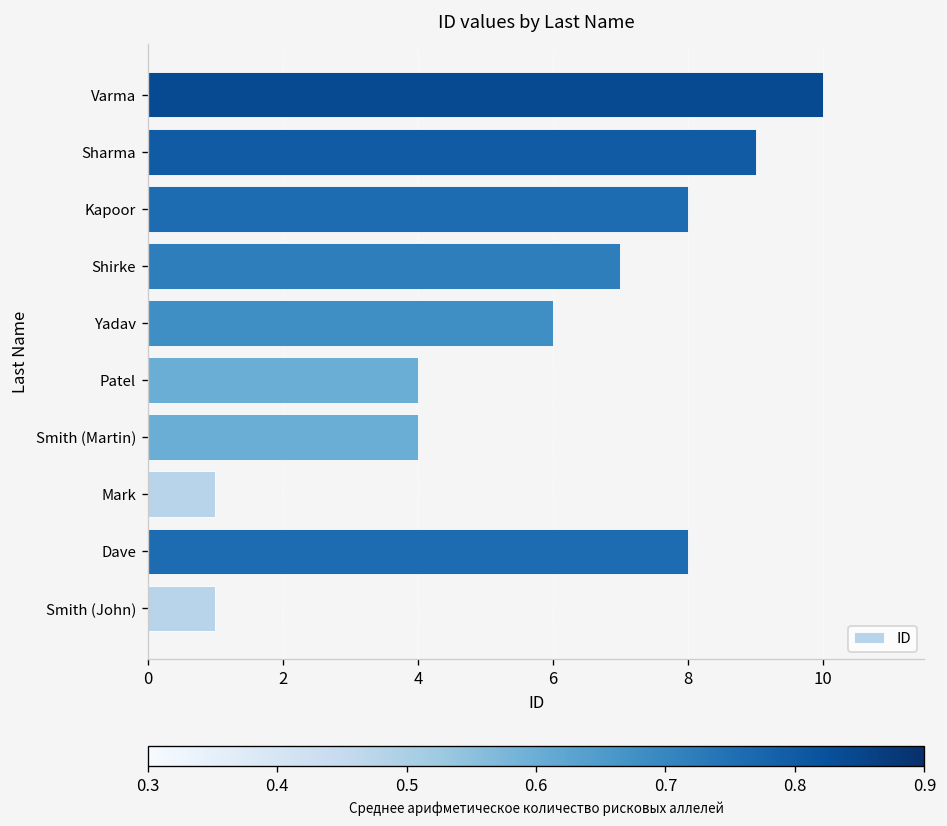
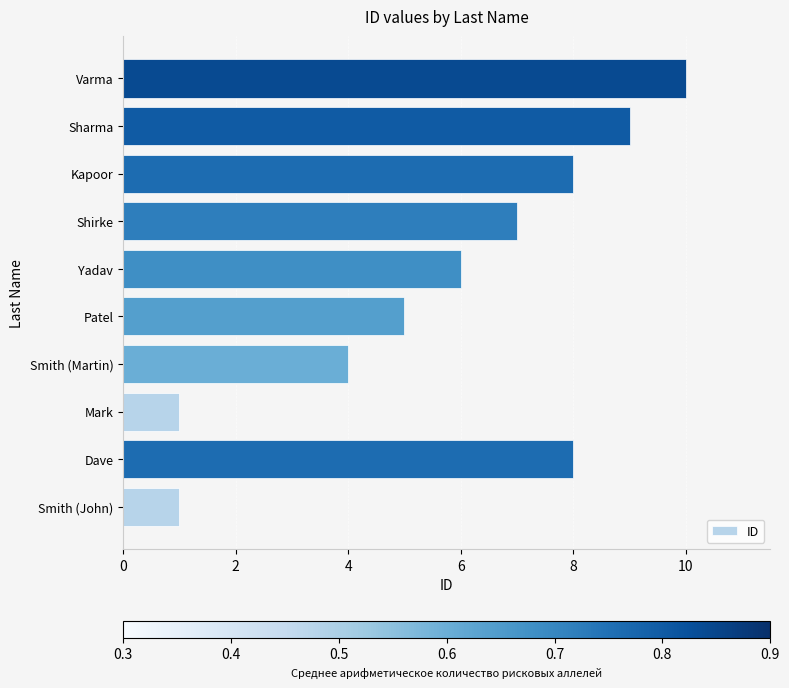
  {
    "Varma": 10,
    "Sharma": 9,
    "Kapoor": 8,
    "Shirke": 7,
    "Yadav": 6,
-   "Patel": 4,
+   "Patel": 5,
    "Smith (Martin)": 4,
    "Mark": 1,
    "Dave": 8,
    "Smith (John)": 1
  }
